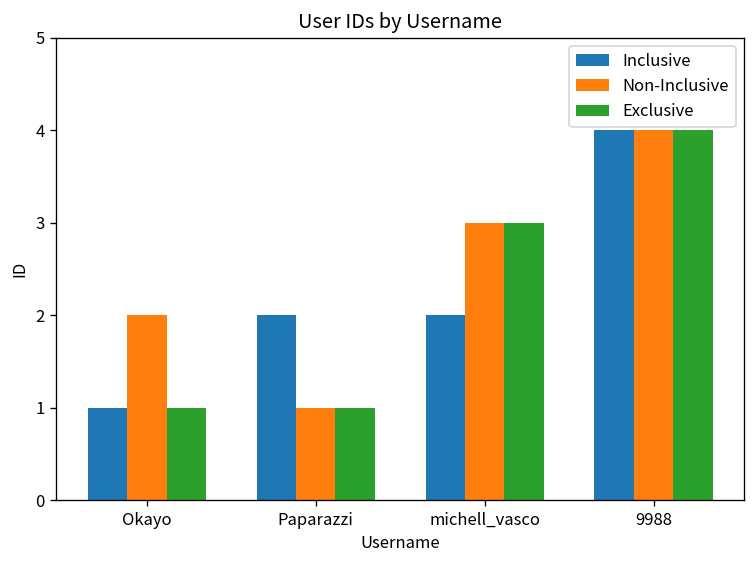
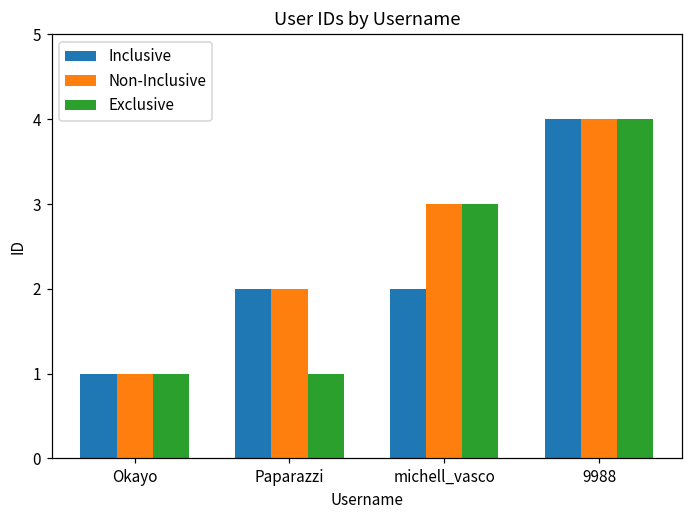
  {
    "Inclusive": {
      "Okayo": 1,
      "Paparazzi": 2,
      "michell_vasco": 2,
      "9988": 4
    },
    "Non-Inclusive": {
-     "Okayo": 2,
-     "Paparazzi": 1,
+     "Okayo": 1,
+     "Paparazzi": 2,
      "michell_vasco": 3,
      "9988": 4
    },
    "Exclusive": {
      "Okayo": 1,
      "Paparazzi": 1,
      "michell_vasco": 3,
      "9988": 4
    }
  }
